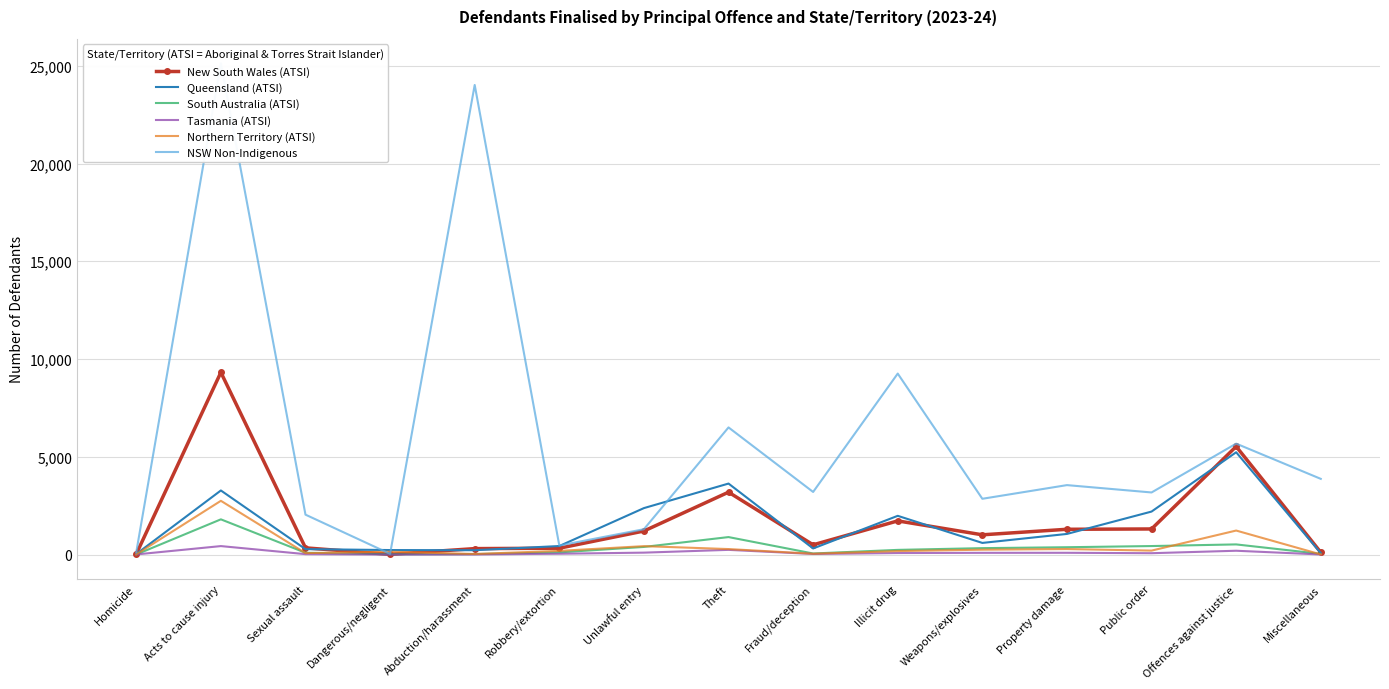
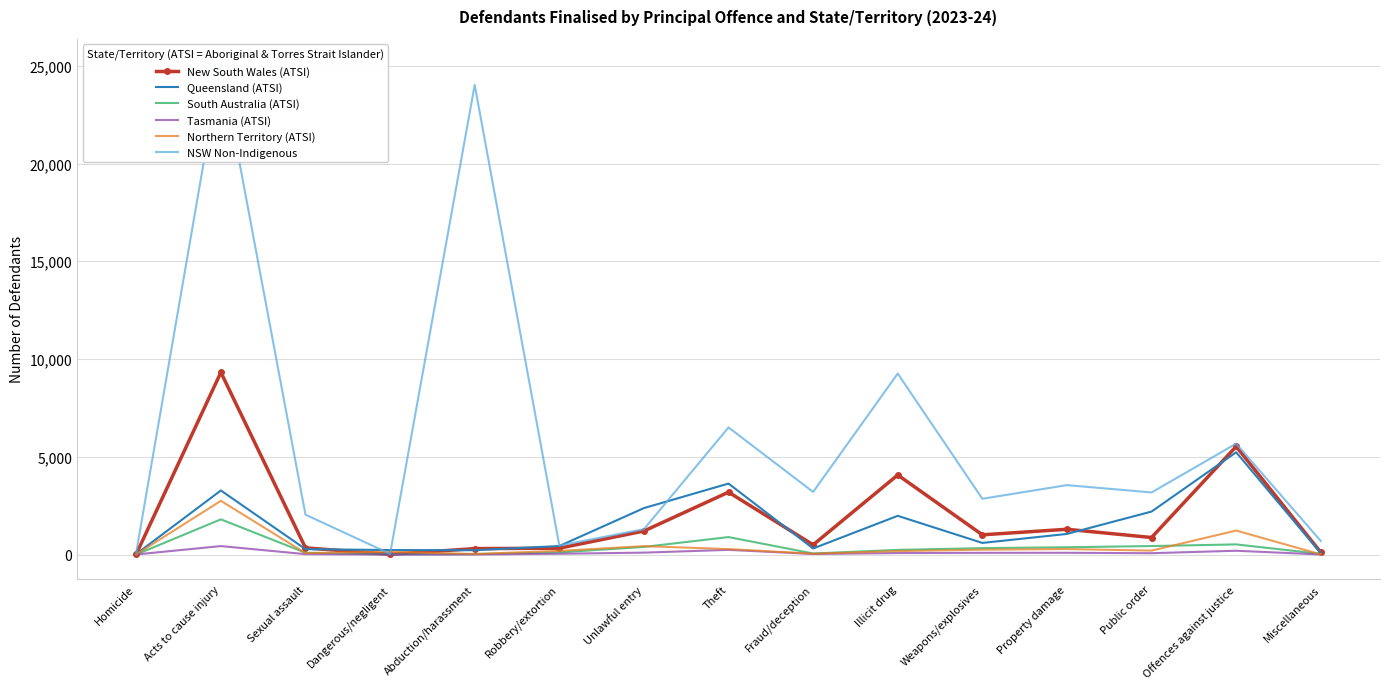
  {
    "New South Wales (ATSI)": {
      "Acts to cause injury": "9,300",
      "Theft": "3,200",
      "Fraud/deception": "500",
-     "Illicit drug": "1,700",
+     "Illicit drug": "4,100",
      "Weapons/explosives": "1,000",
      "Property damage": "1,300",
-     "Public order": "1,300",
+     "Public order": "900",
      "Offences against justice": "5,500"
    },
    "Queensland (ATSI)": {
      "Acts to cause injury": "3,300",
      "Unlawful entry": "2,400",
      "Theft": "3,600",
      "Fraud/deception": "300",
      "Illicit drug": "2,000",
      "Weapons/explosives": "600",
      "Property damage": "1,100",
      "Public order": "2,200",
      "Offences against justice": "5,200"
    },
    "South Australia (ATSI)": {
      "Acts to cause injury": "1,800",
      "Theft": "900",
      "Public order": "400",
      "Offences against justice": "500"
    },
    "Tasmania (ATSI)": {
      "Acts to cause injury": "400",
      "Unlawful entry": "100",
      "Weapons/explosives": "100",
      "Property damage": "100",
      "Public order": "100",
      "Offences against justice": "200"
    },
    "Northern Territory (ATSI)": {
      "Acts to cause injury": "2,700",
      "Public order": "200",
      "Offences against justice": "1,200"
    },
    "NSW Non-Indigenous": {
      "Sexual assault": "2,000",
      "Abduction/harassment": "24,000",
      "Theft": "6,500",
      "Fraud/deception": "3,200",
      "Illicit drug": "9,300",
      "Weapons/explosives": "2,900",
      "Property damage": "3,600",
      "Public order": "3,200",
      "Offences against justice": "5,700",
-     "Miscellaneous": "3,900"
+     "Miscellaneous": "700"
    }
  }
